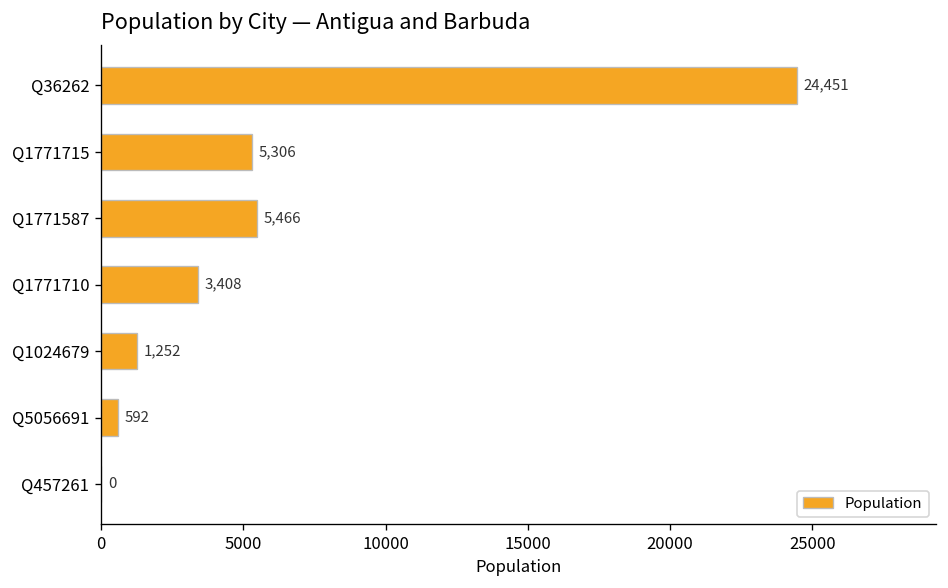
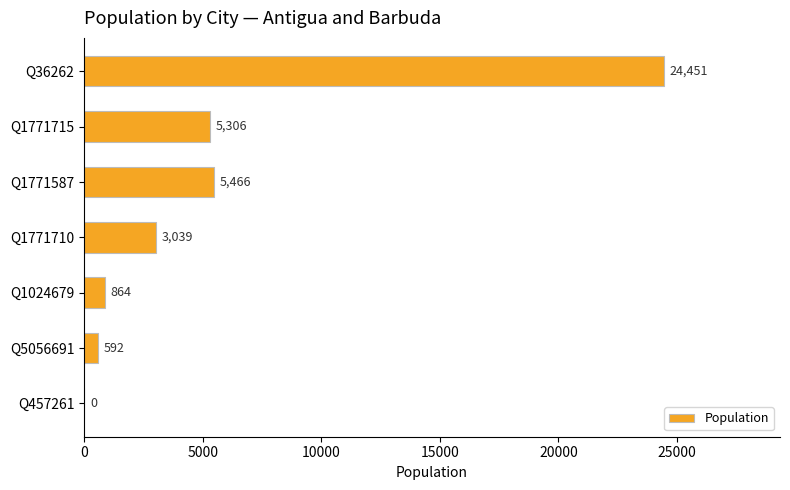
  {
    "Q36262": "24,451",
    "Q1771715": "5,306",
    "Q1771587": "5,466",
-   "Q1771710": "3,408",
-   "Q1024679": "1,252",
+   "Q1771710": "3,039",
+   "Q1024679": "864",
    "Q5056691": "592",
    "Q457261": "0"
  }
